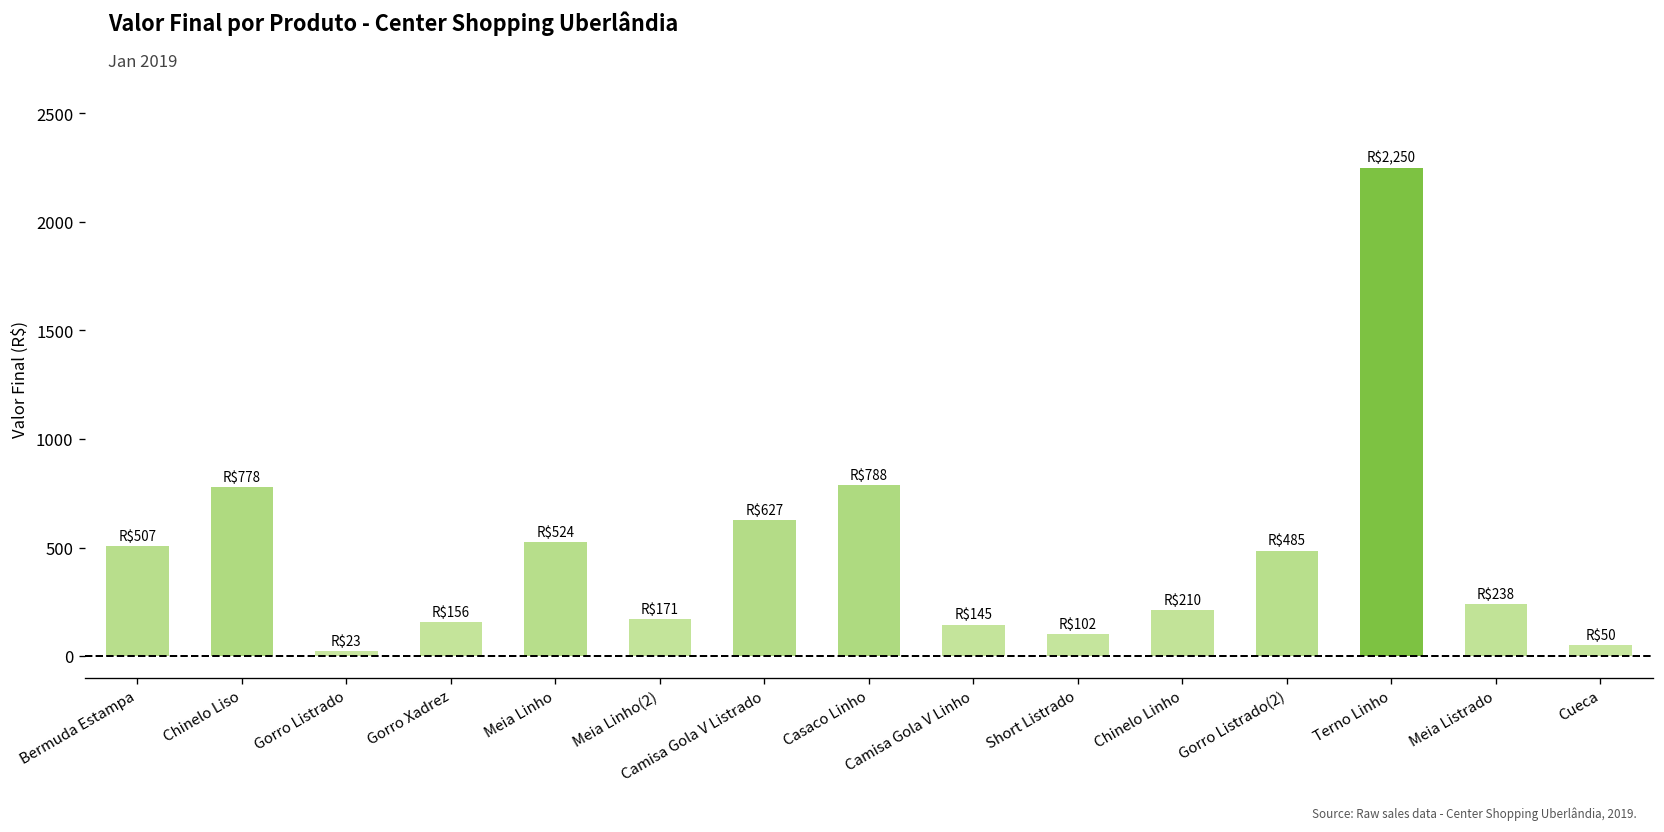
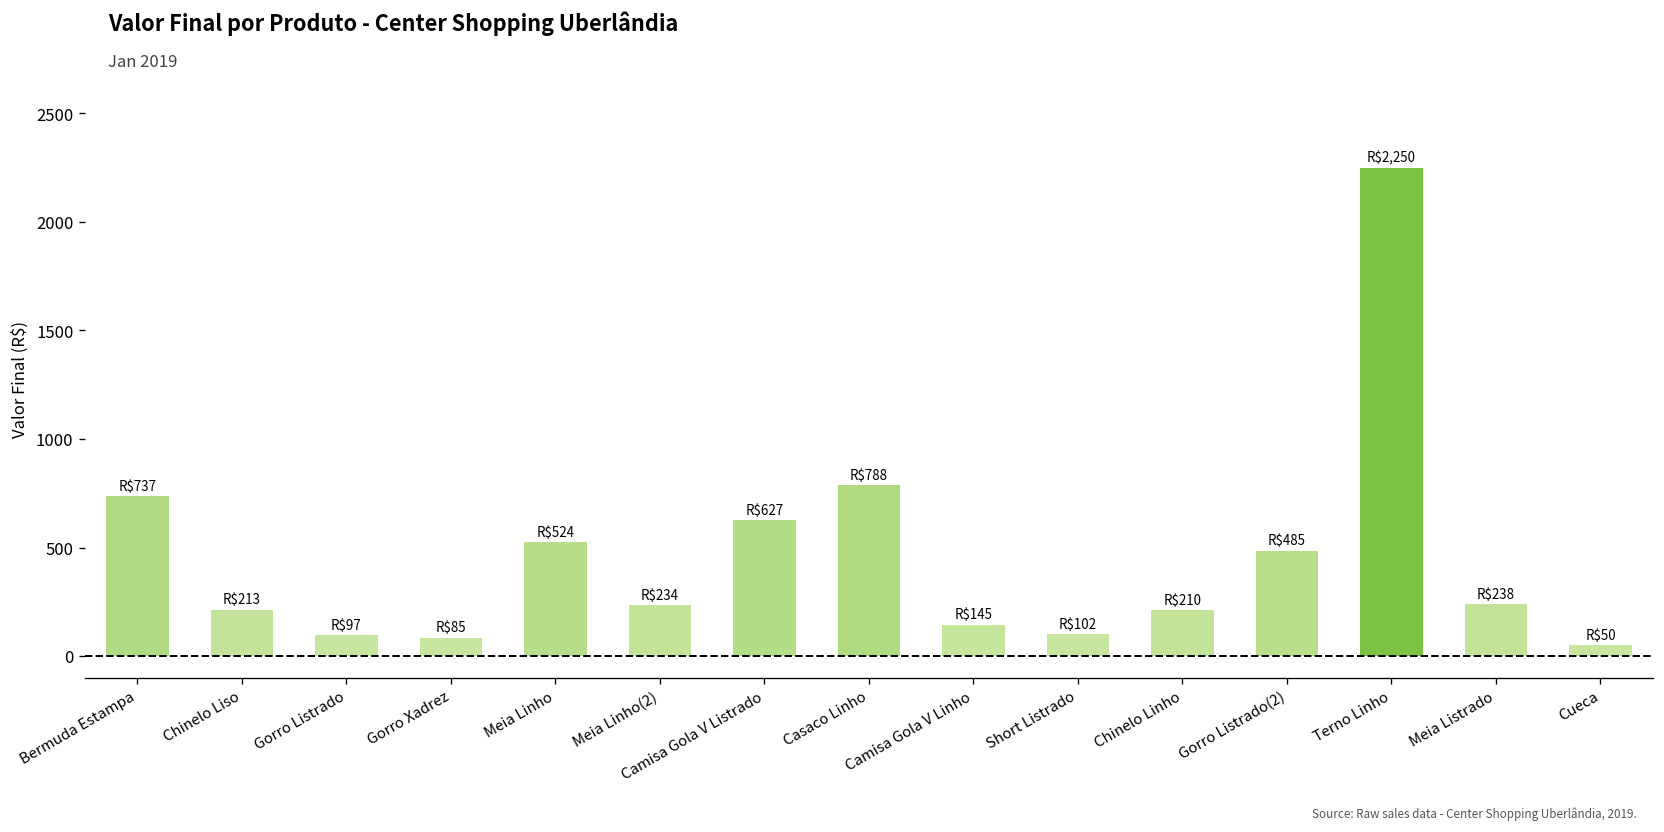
  {
-   "Bermuda Estampa": "$507",
-   "Chinelo Liso": "$778",
-   "Gorro Listrado": "$23",
-   "Gorro Xadrez": "$156",
+   "Bermuda Estampa": "$737",
+   "Chinelo Liso": "$213",
+   "Gorro Listrado": "$97",
+   "Gorro Xadrez": "$85",
    "Meia Linho": "$524",
-   "Meia Linho(2)": "$171",
+   "Meia Linho(2)": "$234",
    "Camisa Gola V Listrado": "$627",
    "Casaco Linho": "$788",
    "Camisa Gola V Linho": "$145",
    "Short Listrado": "$102",
    "Chinelo Linho": "$210",
    "Gorro Listrado(2)": "$485",
    "Terno Linho": "$2,250",
    "Meia Listrado": "$238",
    "Cueca": "$50"
  }
